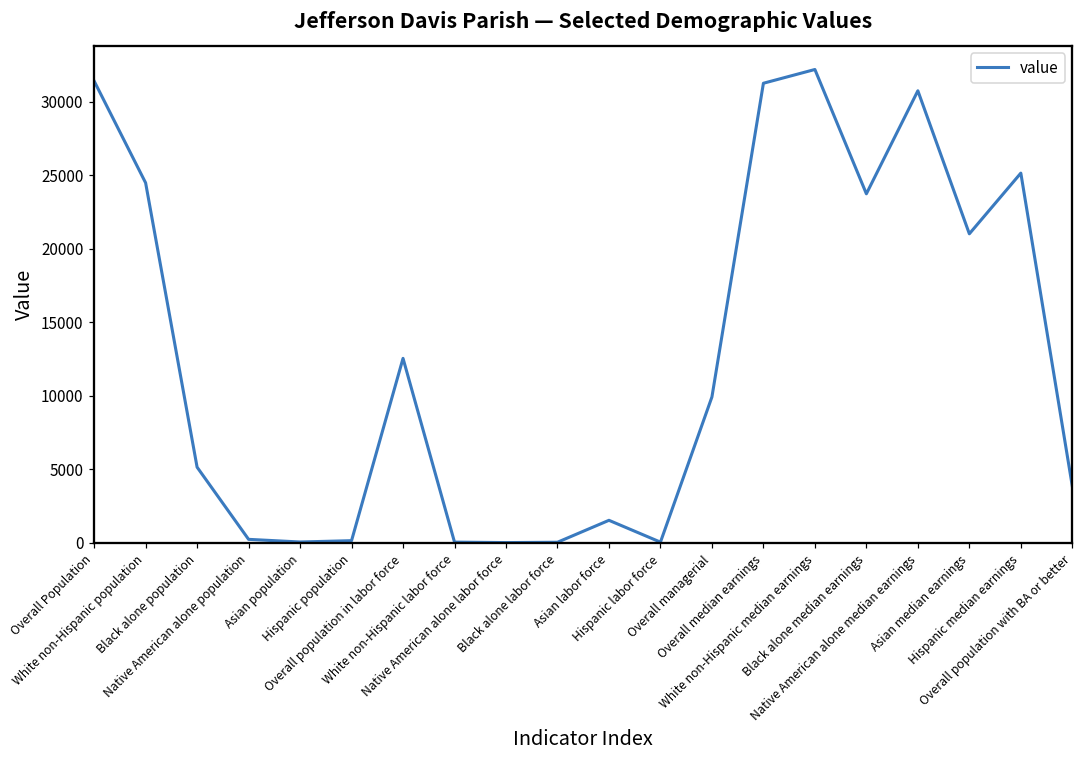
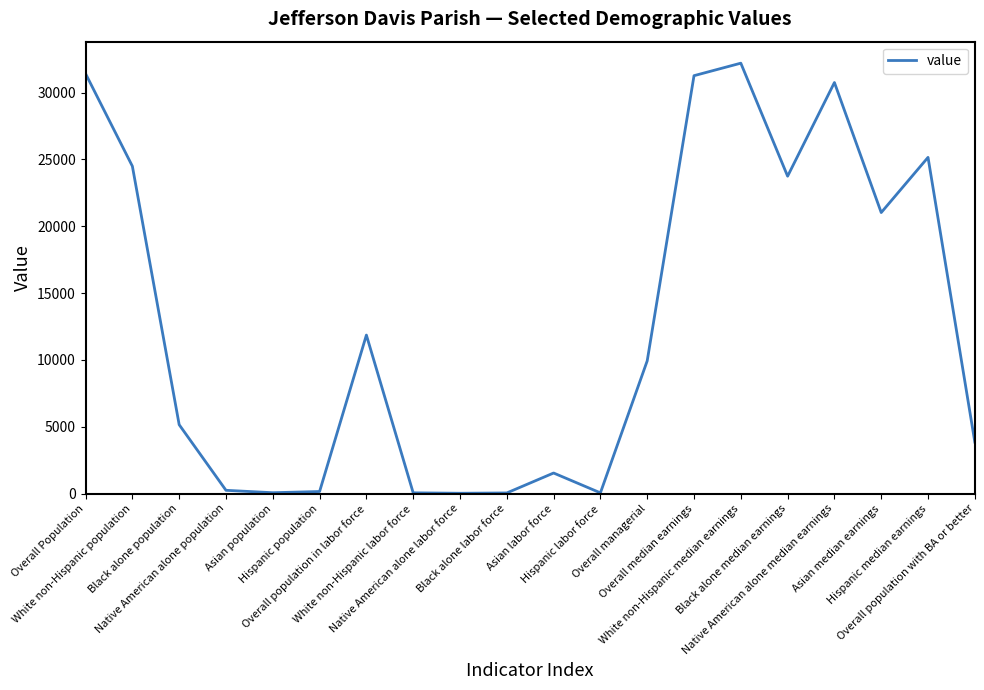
  {
    "Overall Population": 31400,
    "White non-Hispanic population": 24500,
    "Black alone population": 5200,
    "Native American alone population": 200,
    "Asian population": 100,
    "Hispanic population": 200,
-   "Overall population in labor force": 12600,
+   "Overall population in labor force": 11900,
    "White non-Hispanic labor force": 100,
    "Native American alone labor force": 0,
    "Black alone labor force": 0,
    "Asian labor force": 1500,
    "Hispanic labor force": 100,
    "Overall managerial": 9900,
    "Overall median earnings": 31300,
    "White non-Hispanic median earnings": 32200,
    "Black alone median earnings": 23800,
    "Native American alone median earnings": 30800,
    "Asian median earnings": 21000,
    "Hispanic median earnings": 25200,
    "Overall population with BA or better": 3900
  }
